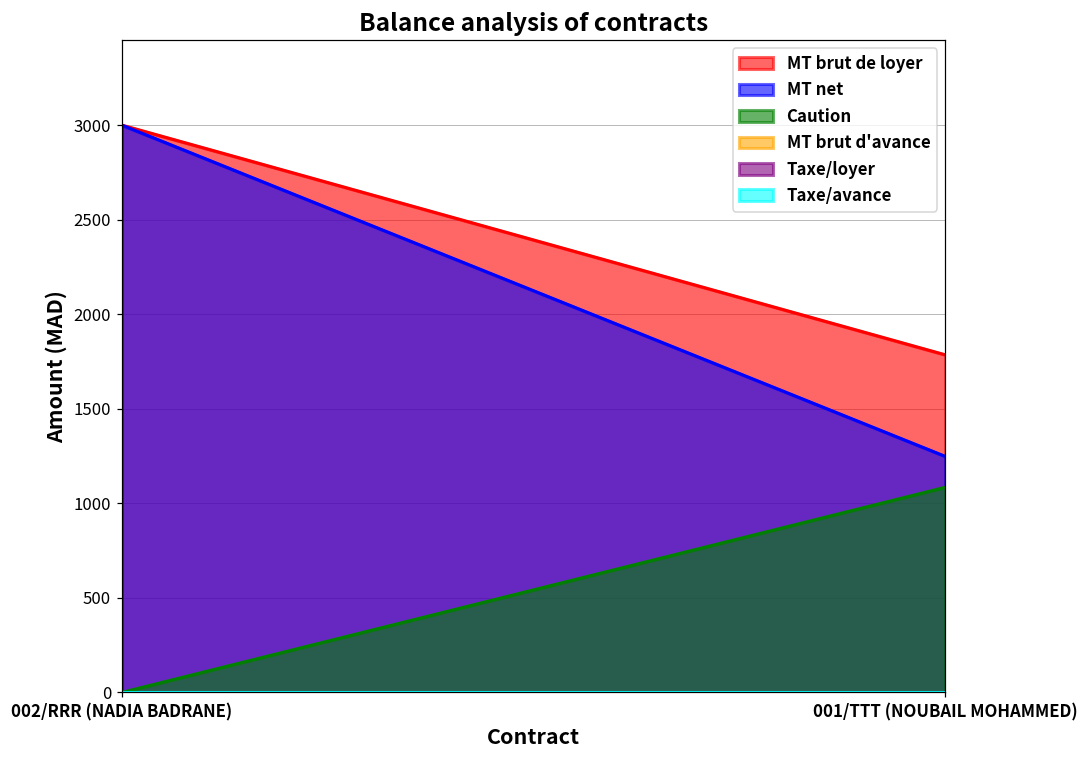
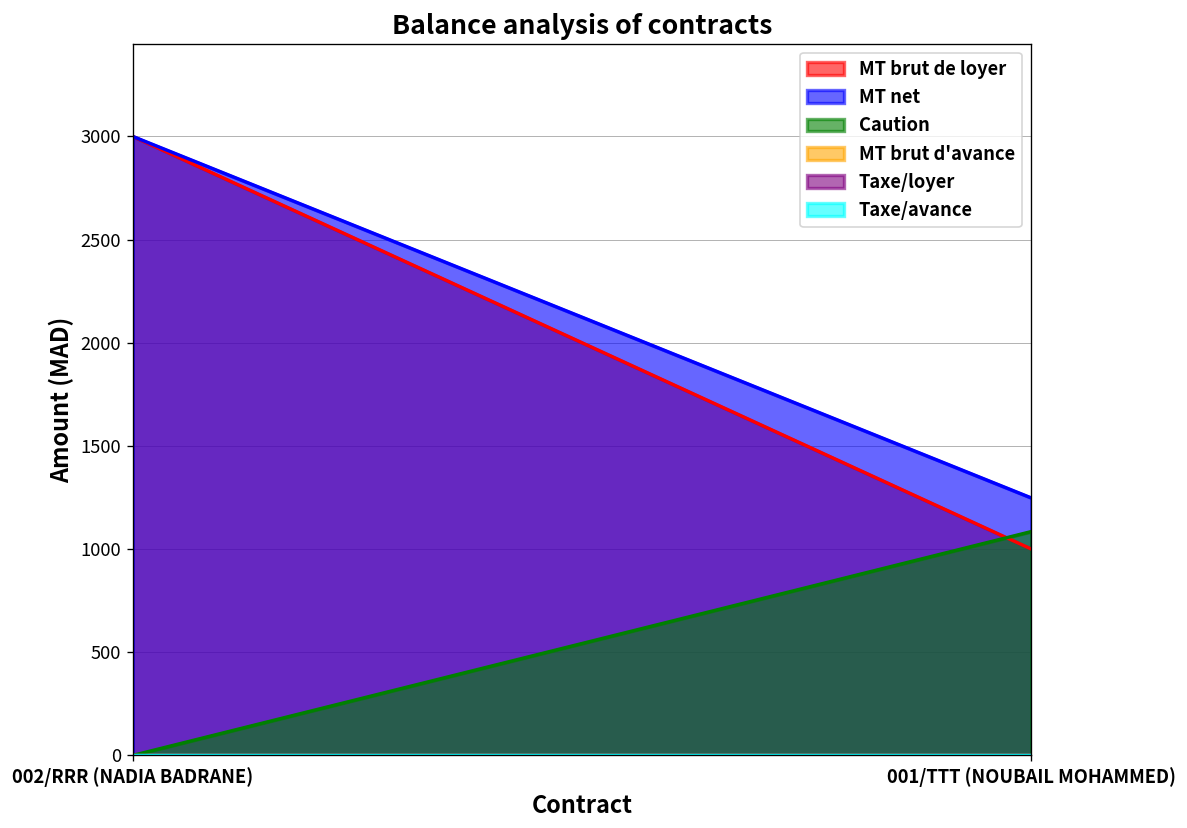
  {
    "MT brut de loyer": {
-     "001/TTT (NOUBAIL MOHAMMED)": 1790
+     "001/TTT (NOUBAIL MOHAMMED)": 1000
    },
    "MT net": {
      "001/TTT (NOUBAIL MOHAMMED)": 1250
    },
    "Caution": {
      "001/TTT (NOUBAIL MOHAMMED)": 1090
    },
    "Taxe/avance": {
      "001/TTT (NOUBAIL MOHAMMED)": 0
    }
  }
